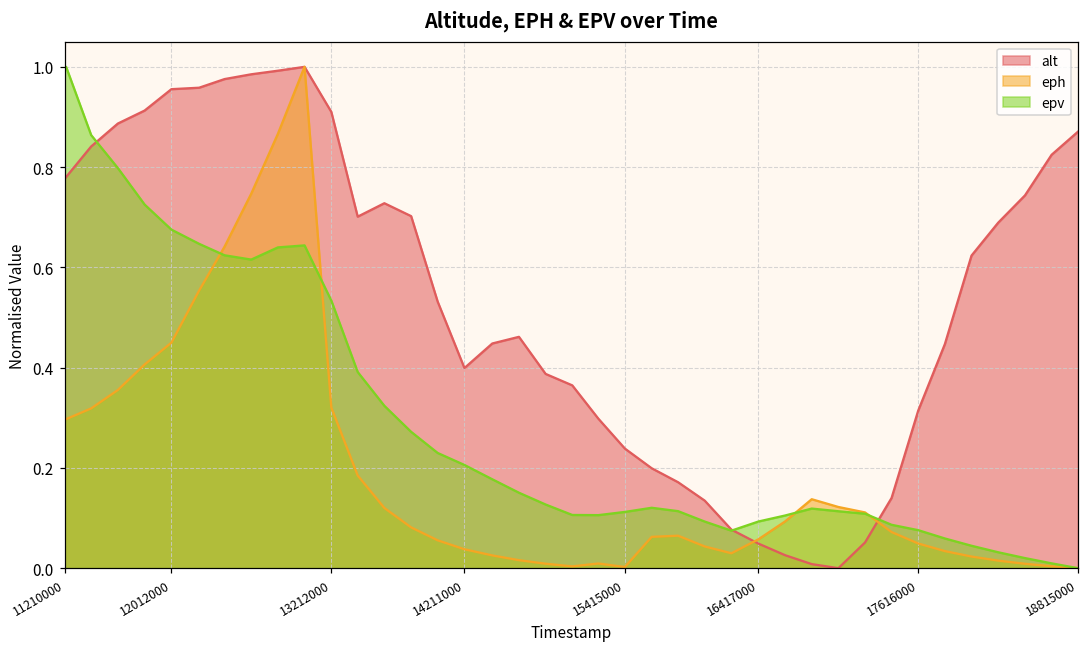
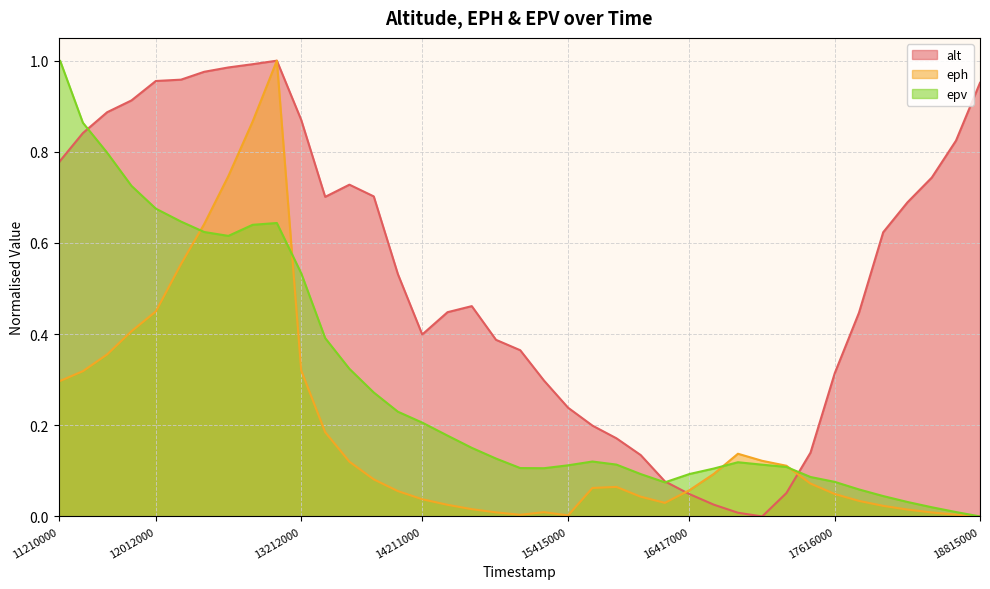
  {
    "alt": {
      "11210000": 0.78,
      "12012000": 0.96,
-     "13212000": 0.91,
+     "13212000": 0.87,
      "14211000": 0.40,
      "15415000": 0.24,
      "16417000": 0.05,
      "17616000": 0.31,
-     "18815000": 0.87
+     "18815000": 0.95
    },
    "eph": {
      "11210000": 0.30,
      "12012000": 0.45,
      "13212000": 0.32,
      "14211000": 0.04,
      "15415000": 0.00,
      "16417000": 0.06,
      "17616000": 0.05
    },
    "epv": {
      "11210000": 1.00,
      "12012000": 0.68,
      "13212000": 0.53,
      "14211000": 0.21,
      "15415000": 0.11,
      "16417000": 0.09,
      "17616000": 0.08
    }
  }
